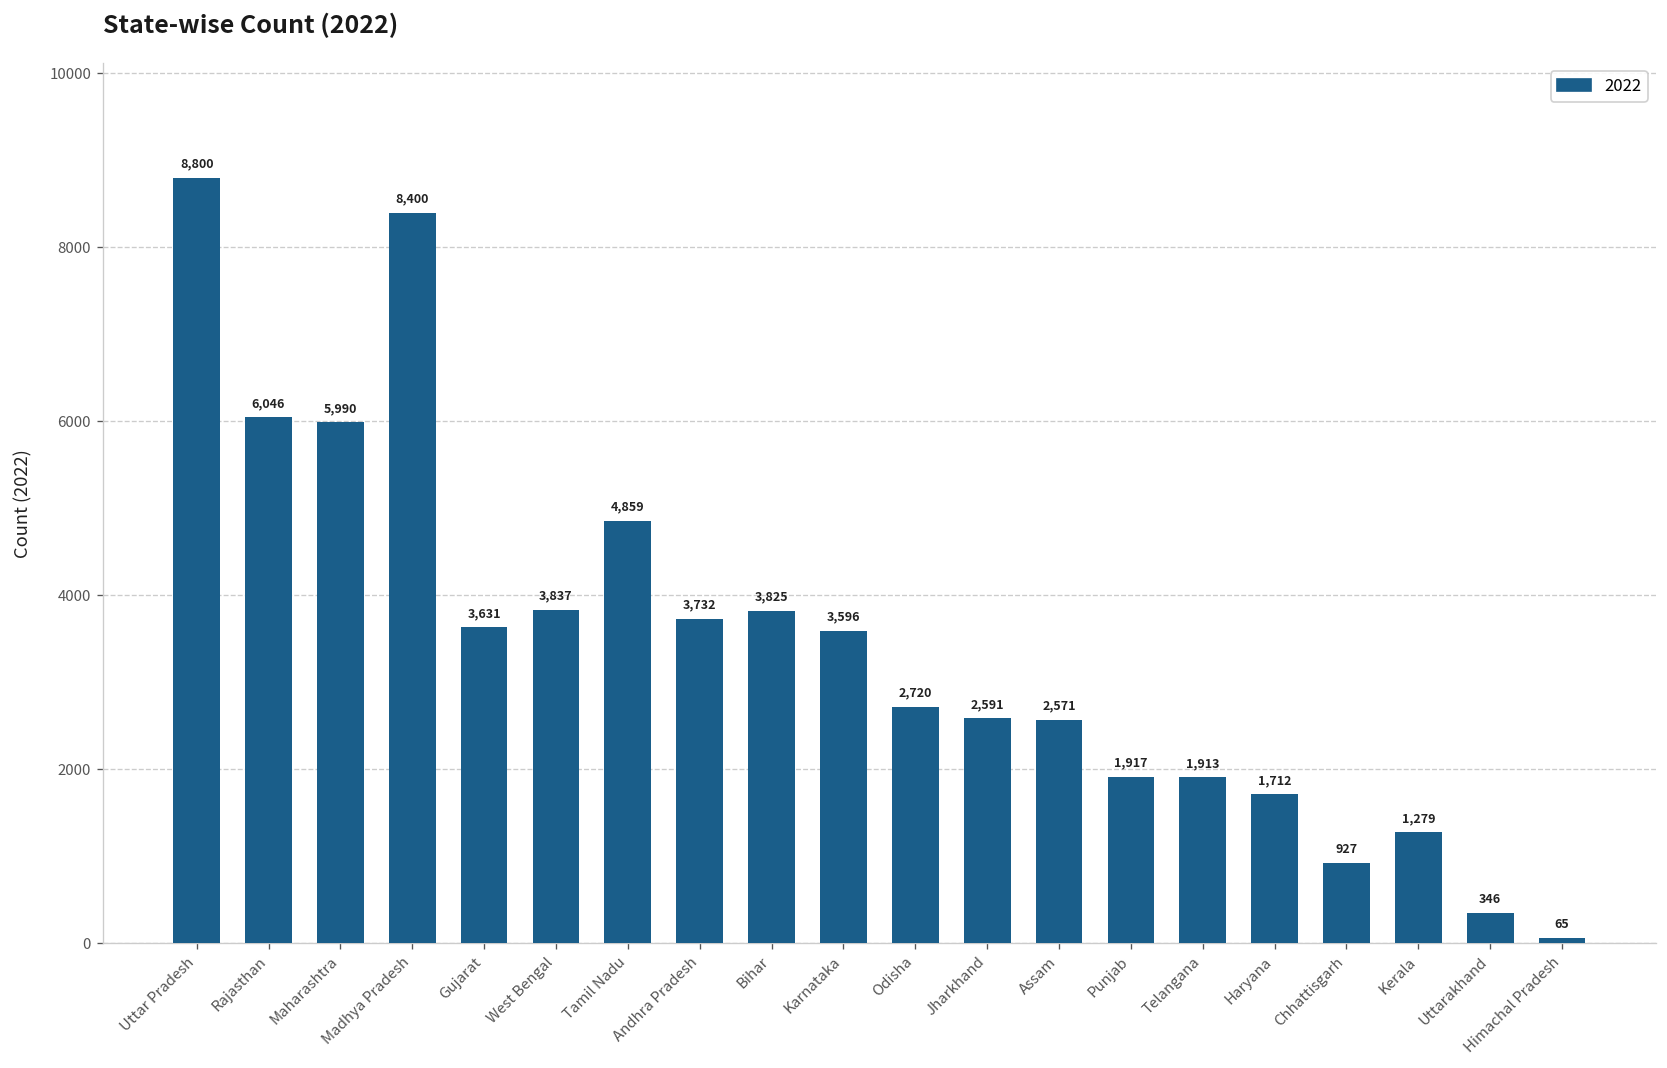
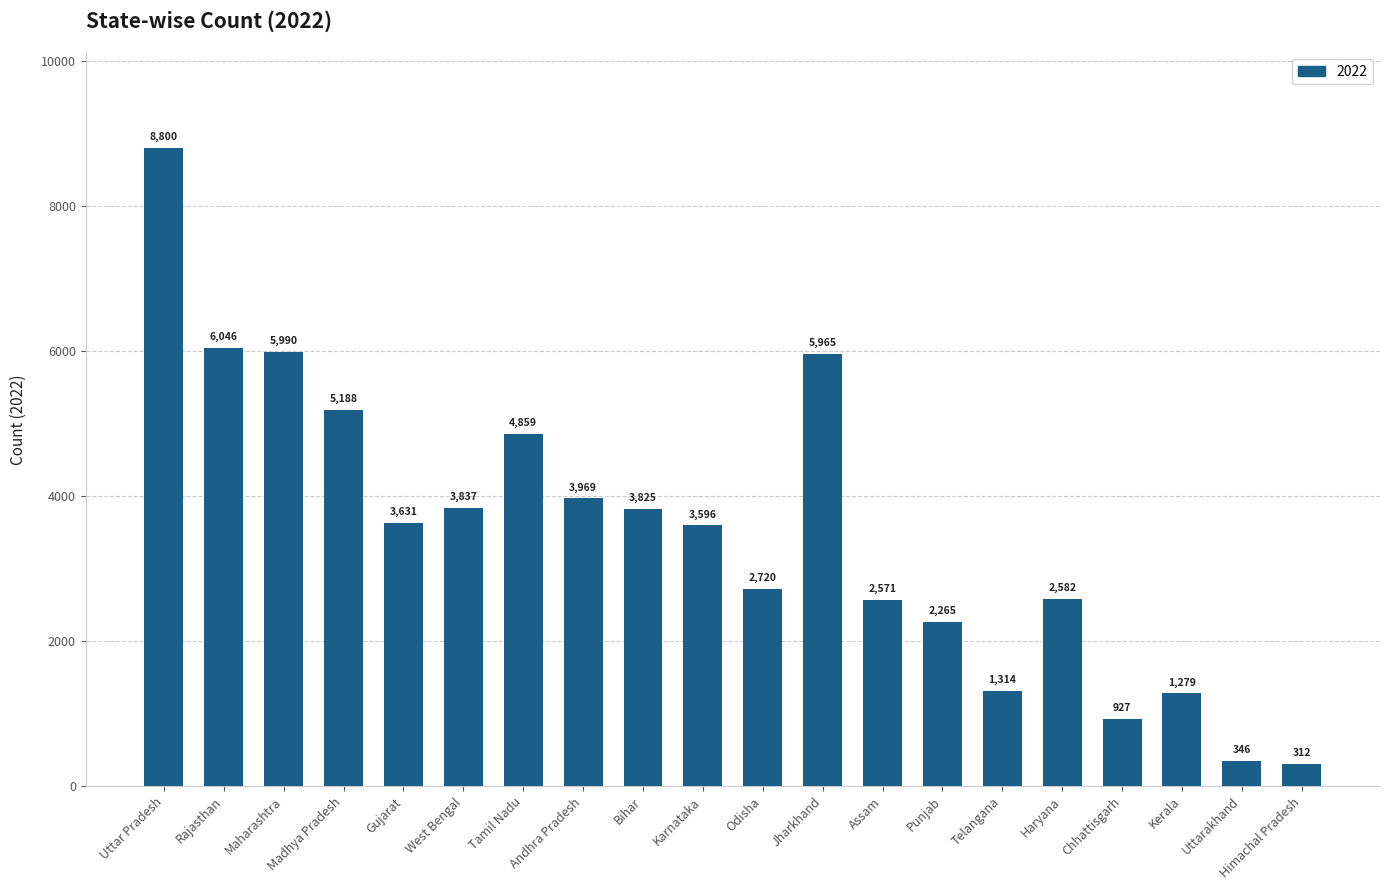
  {
    "Uttar Pradesh": "8,800",
    "Rajasthan": "6,046",
    "Maharashtra": "5,990",
-   "Madhya Pradesh": "8,400",
+   "Madhya Pradesh": "5,188",
    "Gujarat": "3,631",
    "West Bengal": "3,837",
    "Tamil Nadu": "4,859",
-   "Andhra Pradesh": "3,732",
+   "Andhra Pradesh": "3,969",
    "Bihar": "3,825",
    "Karnataka": "3,596",
    "Odisha": "2,720",
-   "Jharkhand": "2,591",
+   "Jharkhand": "5,965",
    "Assam": "2,571",
-   "Punjab": "1,917",
-   "Telangana": "1,913",
-   "Haryana": "1,712",
+   "Punjab": "2,265",
+   "Telangana": "1,314",
+   "Haryana": "2,582",
    "Chhattisgarh": "927",
    "Kerala": "1,279",
    "Uttarakhand": "346",
-   "Himachal Pradesh": "65"
+   "Himachal Pradesh": "312"
  }
